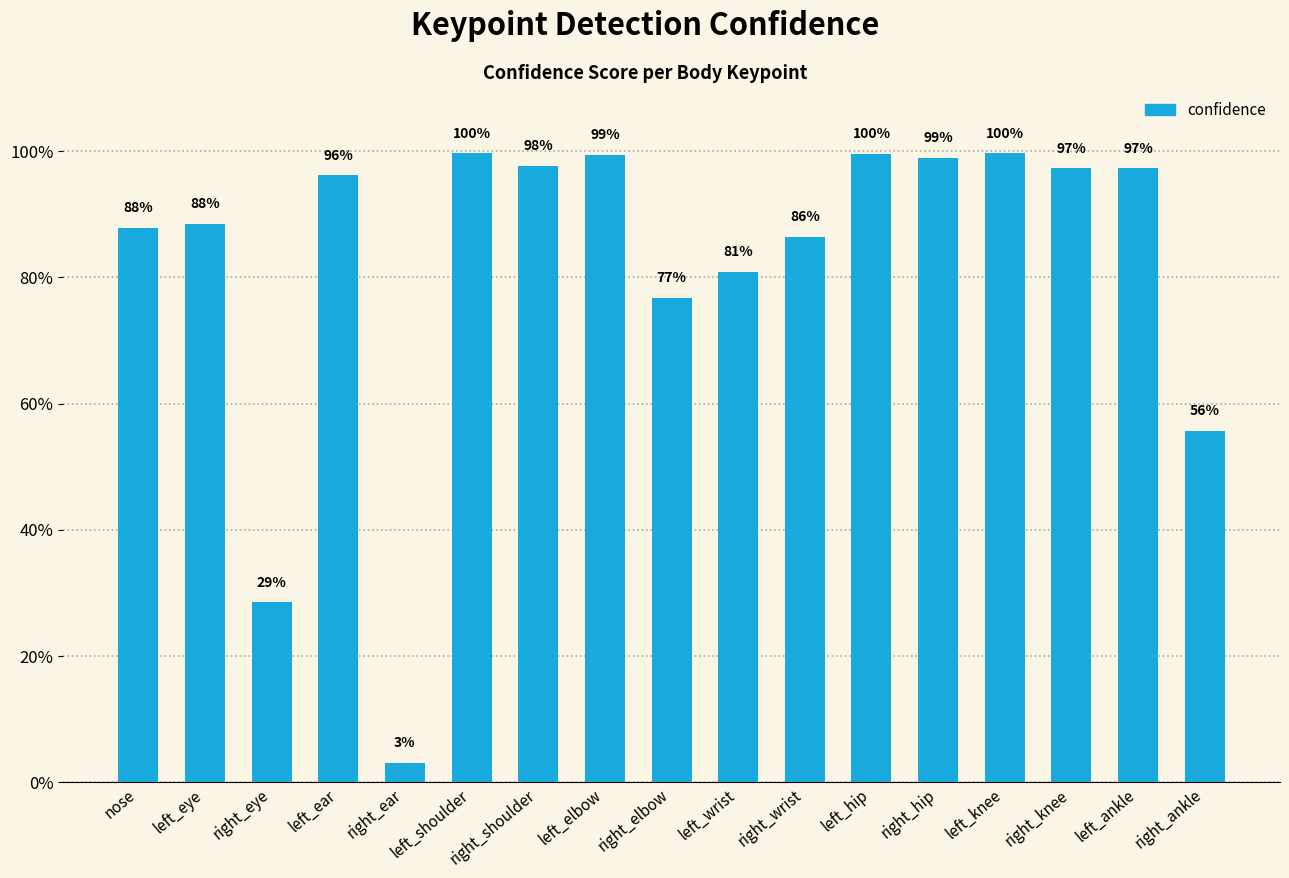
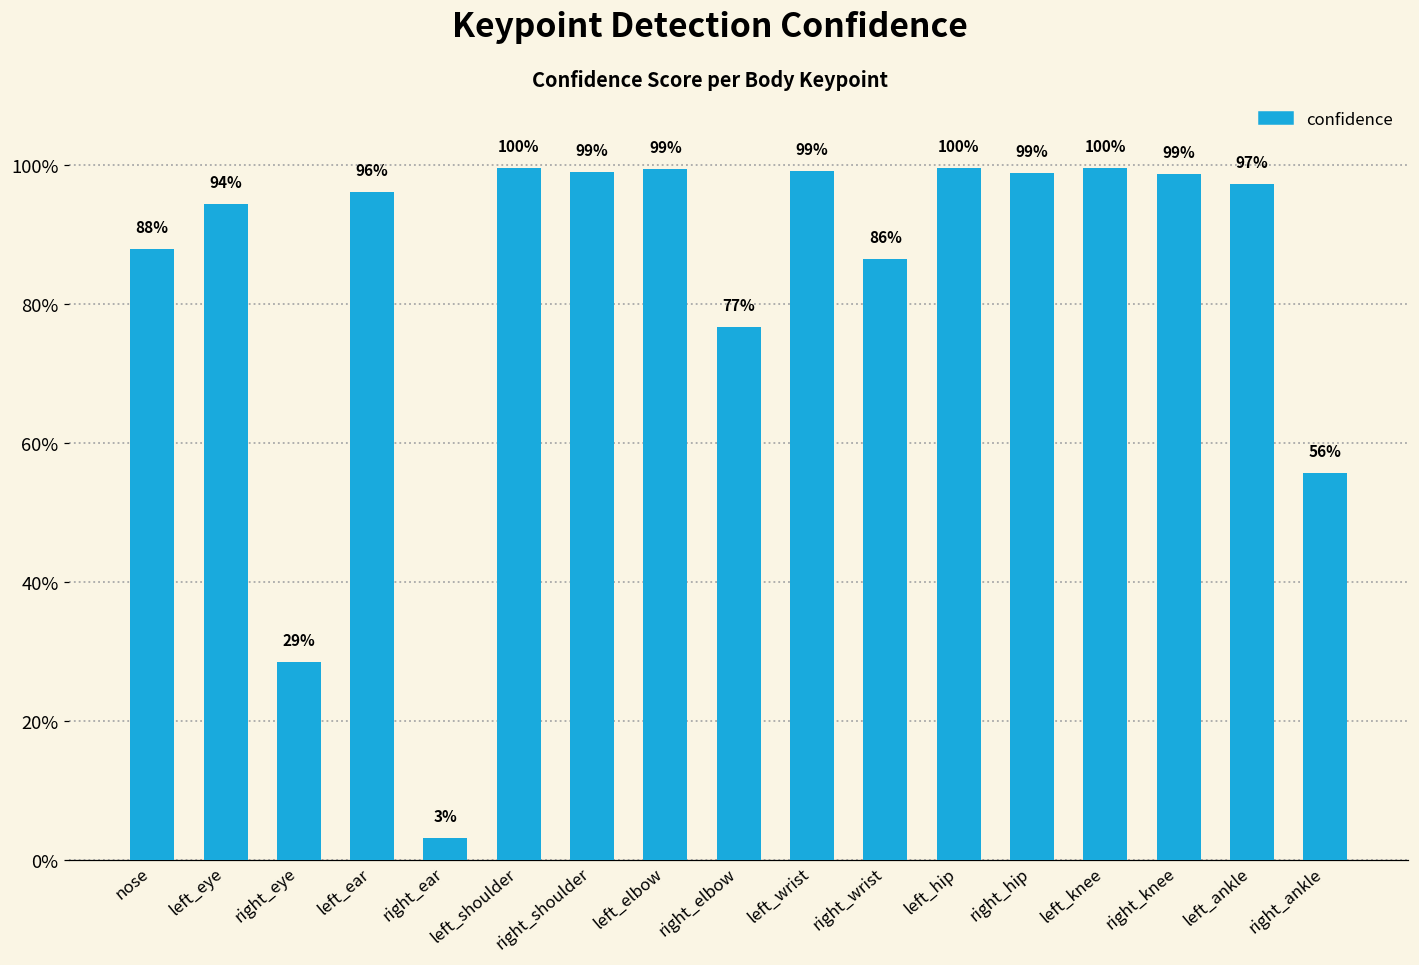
  {
    "nose": "88%",
-   "left_eye": "88%",
+   "left_eye": "94%",
    "right_eye": "29%",
    "left_ear": "96%",
    "right_ear": "3%",
    "left_shoulder": "100%",
-   "right_shoulder": "98%",
+   "right_shoulder": "99%",
    "left_elbow": "99%",
    "right_elbow": "77%",
-   "left_wrist": "81%",
+   "left_wrist": "99%",
    "right_wrist": "86%",
    "left_hip": "100%",
    "right_hip": "99%",
    "left_knee": "100%",
-   "right_knee": "97%",
+   "right_knee": "99%",
    "left_ankle": "97%",
    "right_ankle": "56%"
  }
